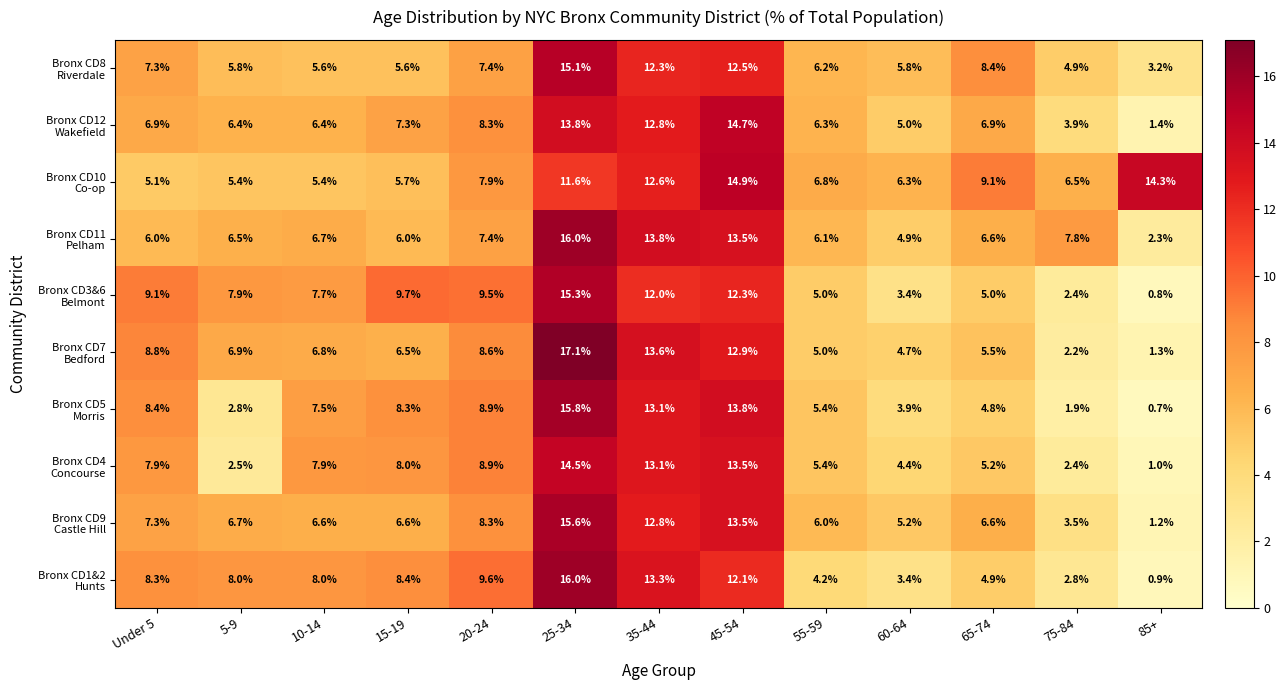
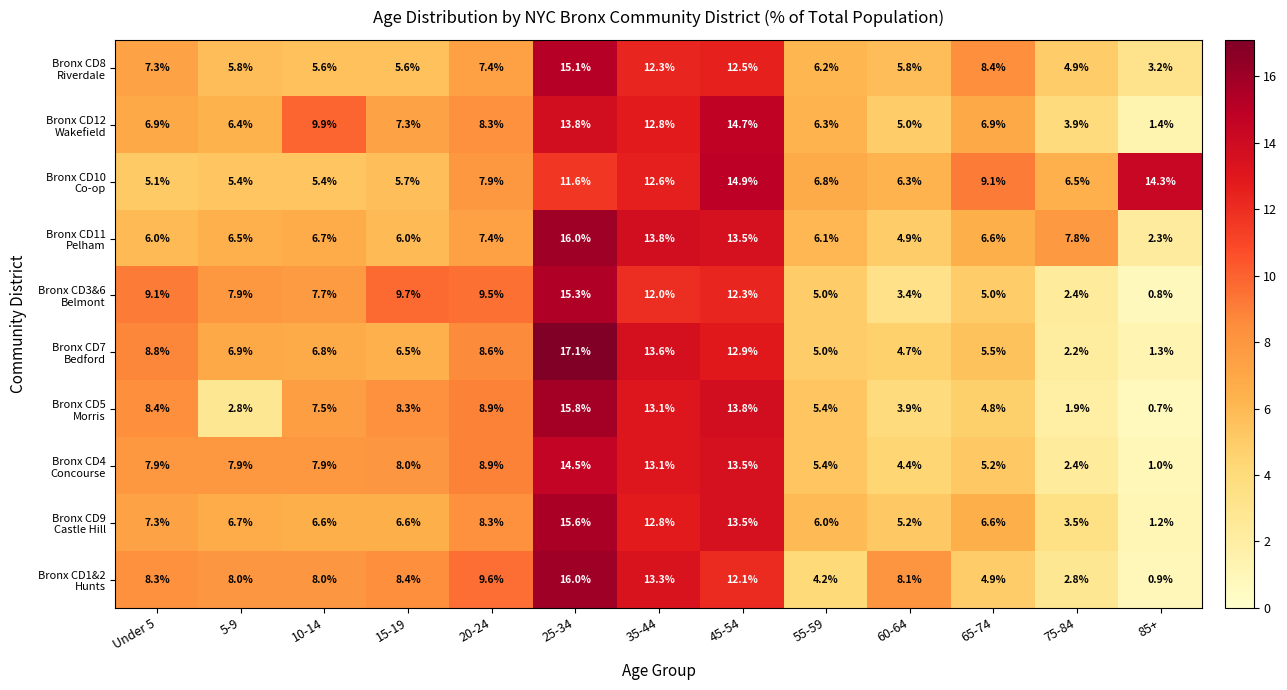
  {
    "Bronx CD8 Riverdale": {
      "Under 5": "7.3%",
      "5-9": "5.8%",
      "10-14": "5.6%",
      "15-19": "5.6%",
      "20-24": "7.4%",
      "25-34": "15.1%",
      "35-44": "12.3%",
      "45-54": "12.5%",
      "55-59": "6.2%",
      "60-64": "5.8%",
      "65-74": "8.4%",
      "75-84": "4.9%",
      "85+": "3.2%"
    },
    "Bronx CD12 Wakefield": {
      "Under 5": "6.9%",
      "5-9": "6.4%",
-     "10-14": "6.4%",
+     "10-14": "9.9%",
      "15-19": "7.3%",
      "20-24": "8.3%",
      "25-34": "13.8%",
      "35-44": "12.8%",
      "45-54": "14.7%",
      "55-59": "6.3%",
      "60-64": "5.0%",
      "65-74": "6.9%",
      "75-84": "3.9%",
      "85+": "1.4%"
    },
    "Bronx CD10 Co-op": {
      "Under 5": "5.1%",
      "5-9": "5.4%",
      "10-14": "5.4%",
      "15-19": "5.7%",
      "20-24": "7.9%",
      "25-34": "11.6%",
      "35-44": "12.6%",
      "45-54": "14.9%",
      "55-59": "6.8%",
      "60-64": "6.3%",
      "65-74": "9.1%",
      "75-84": "6.5%",
      "85+": "14.3%"
    },
    "Bronx CD11 Pelham": {
      "Under 5": "6.0%",
      "5-9": "6.5%",
      "10-14": "6.7%",
      "15-19": "6.0%",
      "20-24": "7.4%",
      "25-34": "16.0%",
      "35-44": "13.8%",
      "45-54": "13.5%",
      "55-59": "6.1%",
      "60-64": "4.9%",
      "65-74": "6.6%",
      "75-84": "7.8%",
      "85+": "2.3%"
    },
    "Bronx CD3&6 Belmont": {
      "Under 5": "9.1%",
      "5-9": "7.9%",
      "10-14": "7.7%",
      "15-19": "9.7%",
      "20-24": "9.5%",
      "25-34": "15.3%",
      "35-44": "12.0%",
      "45-54": "12.3%",
      "55-59": "5.0%",
      "60-64": "3.4%",
      "65-74": "5.0%",
      "75-84": "2.4%",
      "85+": "0.8%"
    },
    "Bronx CD7 Bedford": {
      "Under 5": "8.8%",
      "5-9": "6.9%",
      "10-14": "6.8%",
      "15-19": "6.5%",
      "20-24": "8.6%",
      "25-34": "17.1%",
      "35-44": "13.6%",
      "45-54": "12.9%",
      "55-59": "5.0%",
      "60-64": "4.7%",
      "65-74": "5.5%",
      "75-84": "2.2%",
      "85+": "1.3%"
    },
    "Bronx CD5 Morris": {
      "Under 5": "8.4%",
      "5-9": "2.8%",
      "10-14": "7.5%",
      "15-19": "8.3%",
      "20-24": "8.9%",
      "25-34": "15.8%",
      "35-44": "13.1%",
      "45-54": "13.8%",
      "55-59": "5.4%",
      "60-64": "3.9%",
      "65-74": "4.8%",
      "75-84": "1.9%",
      "85+": "0.7%"
    },
    "Bronx CD4 Concourse": {
      "Under 5": "7.9%",
-     "5-9": "2.5%",
+     "5-9": "7.9%",
      "10-14": "7.9%",
      "15-19": "8.0%",
      "20-24": "8.9%",
      "25-34": "14.5%",
      "35-44": "13.1%",
      "45-54": "13.5%",
      "55-59": "5.4%",
      "60-64": "4.4%",
      "65-74": "5.2%",
      "75-84": "2.4%",
      "85+": "1.0%"
    },
    "Bronx CD9 Castle Hill": {
      "Under 5": "7.3%",
      "5-9": "6.7%",
      "10-14": "6.6%",
      "15-19": "6.6%",
      "20-24": "8.3%",
      "25-34": "15.6%",
      "35-44": "12.8%",
      "45-54": "13.5%",
      "55-59": "6.0%",
      "60-64": "5.2%",
      "65-74": "6.6%",
      "75-84": "3.5%",
      "85+": "1.2%"
    },
    "Bronx CD1&2 Hunts": {
      "Under 5": "8.3%",
      "5-9": "8.0%",
      "10-14": "8.0%",
      "15-19": "8.4%",
      "20-24": "9.6%",
      "25-34": "16.0%",
      "35-44": "13.3%",
      "45-54": "12.1%",
      "55-59": "4.2%",
-     "60-64": "3.4%",
+     "60-64": "8.1%",
      "65-74": "4.9%",
      "75-84": "2.8%",
      "85+": "0.9%"
    }
  }
